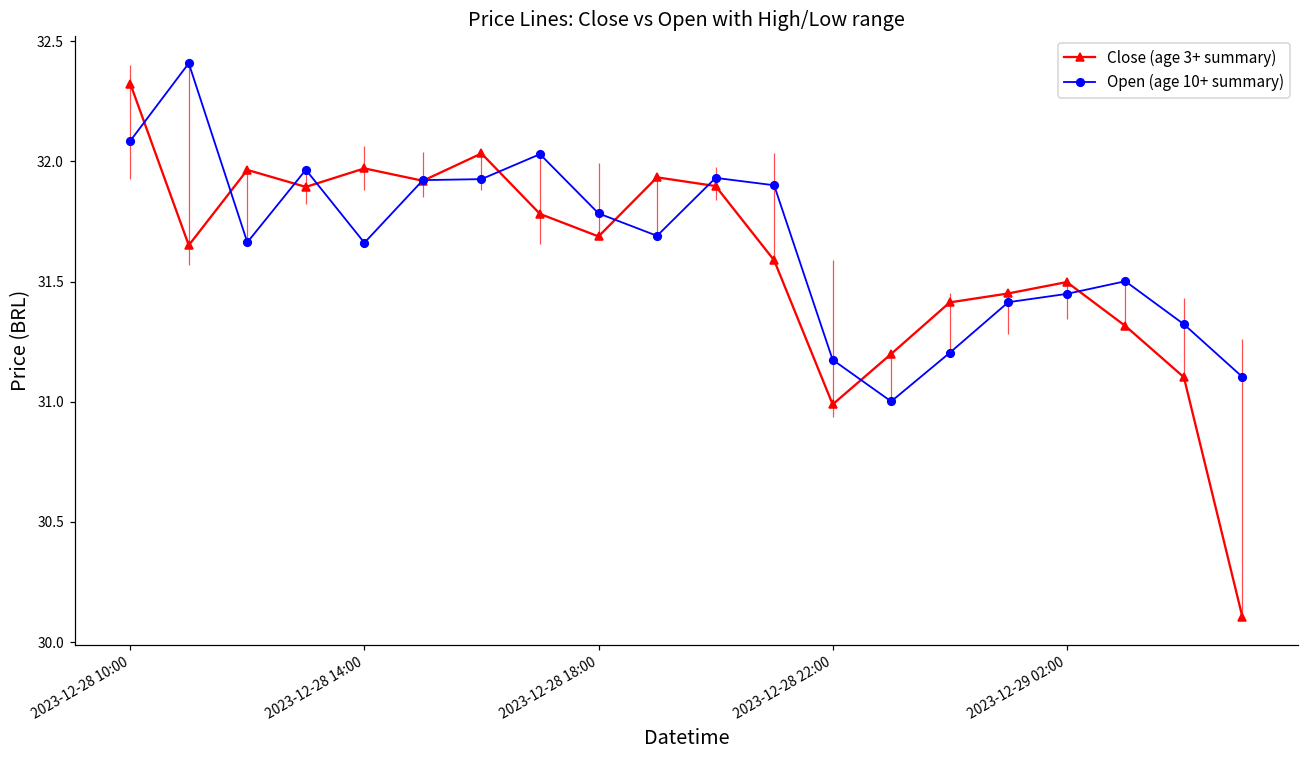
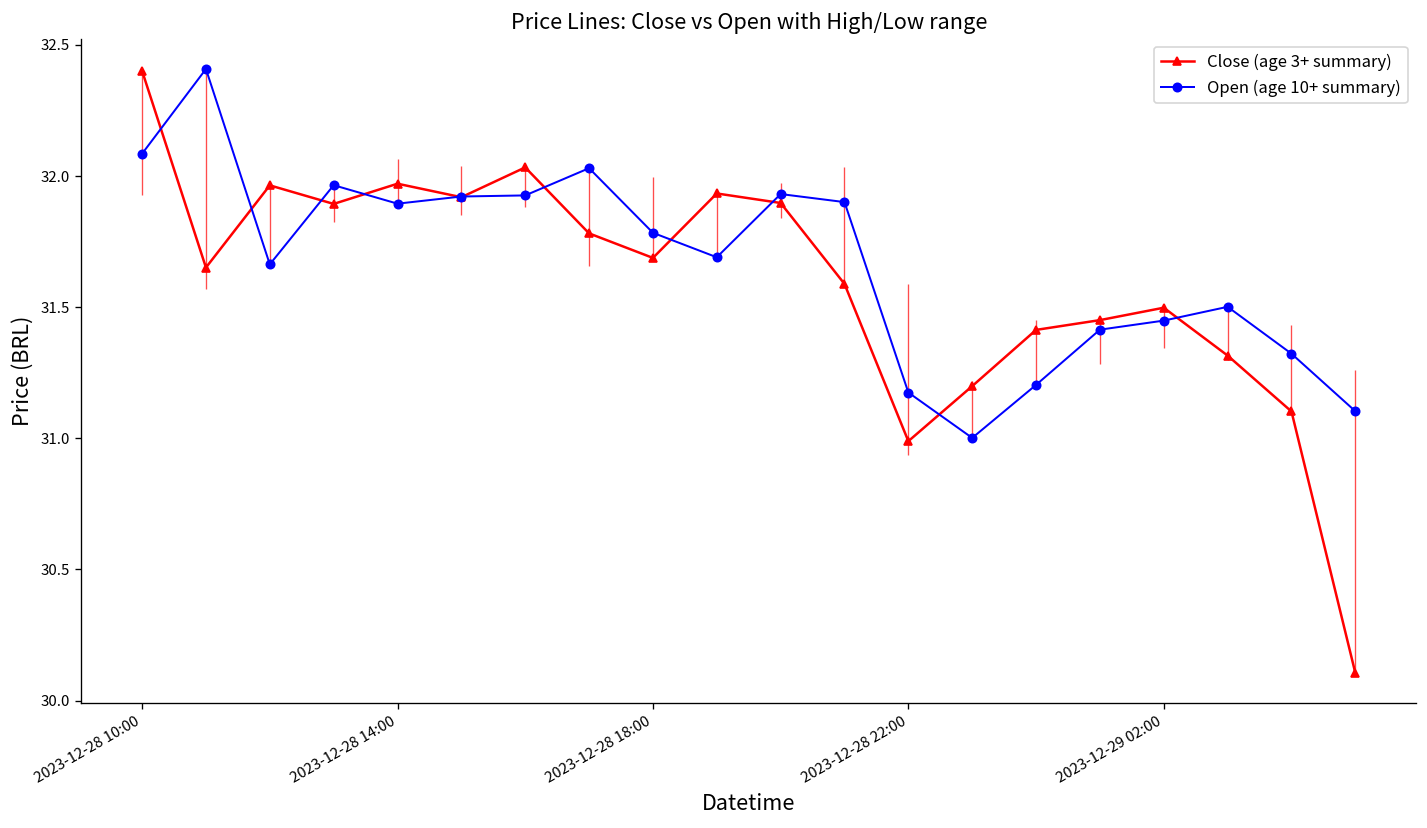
  {
    "Close (age 3+ summary)": {
-     "2023-12-28 10:00": 32.32,
+     "2023-12-28 10:00": 32.40,
      "2023-12-28 14:00": 31.97,
      "2023-12-28 18:00": 31.69,
      "2023-12-28 22:00": 30.99,
      "2023-12-29 02:00": 31.50
    },
    "Open (age 10+ summary)": {
      "2023-12-28 10:00": 32.09,
-     "2023-12-28 14:00": 31.66,
+     "2023-12-28 14:00": 31.89,
      "2023-12-28 18:00": 31.78,
      "2023-12-28 22:00": 31.17,
      "2023-12-29 02:00": 31.45
    }
  }
